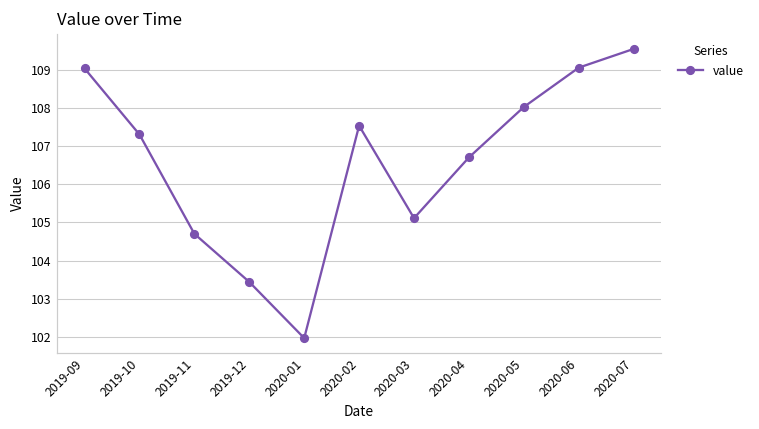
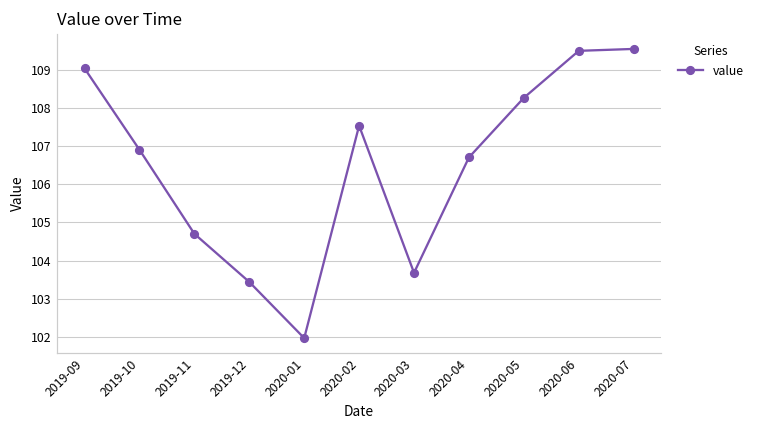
  {
    "2019-09": 109.0,
-   "2019-10": 107.3,
+   "2019-10": 106.9,
    "2019-11": 104.7,
    "2019-12": 103.4,
    "2020-01": 102.0,
    "2020-02": 107.5,
-   "2020-03": 105.1,
+   "2020-03": 103.7,
    "2020-04": 106.7,
-   "2020-05": 108.0,
-   "2020-06": 109.1,
+   "2020-05": 108.3,
+   "2020-06": 109.5,
    "2020-07": 109.5
  }
